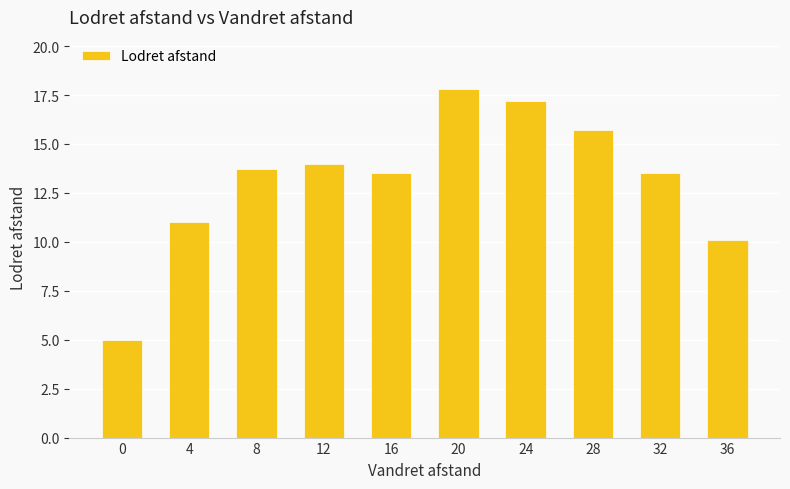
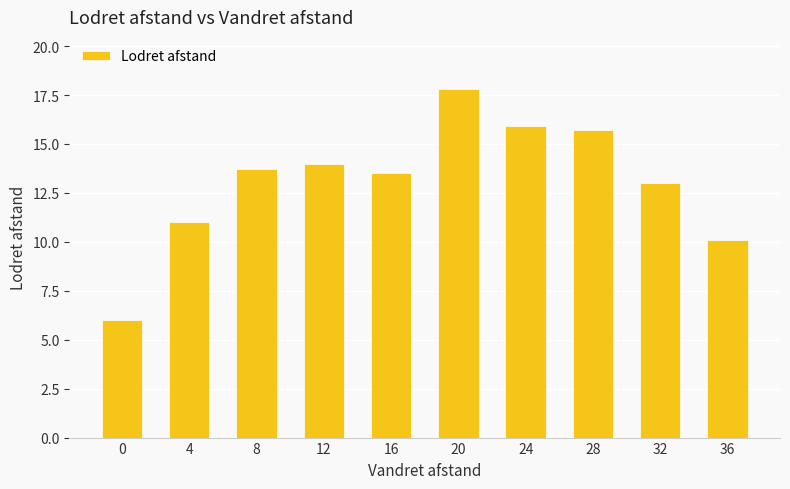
  {
-   "0": 5,
+   "0": 6,
    "4": 11.0,
    "8": 13.7,
    "12": 14.0,
    "16": 13.5,
    "20": 17.8,
-   "24": 17.2,
+   "24": 15.9,
    "28": 15.7,
-   "32": 13.5,
+   "32": 13.0,
    "36": 10.1
  }
